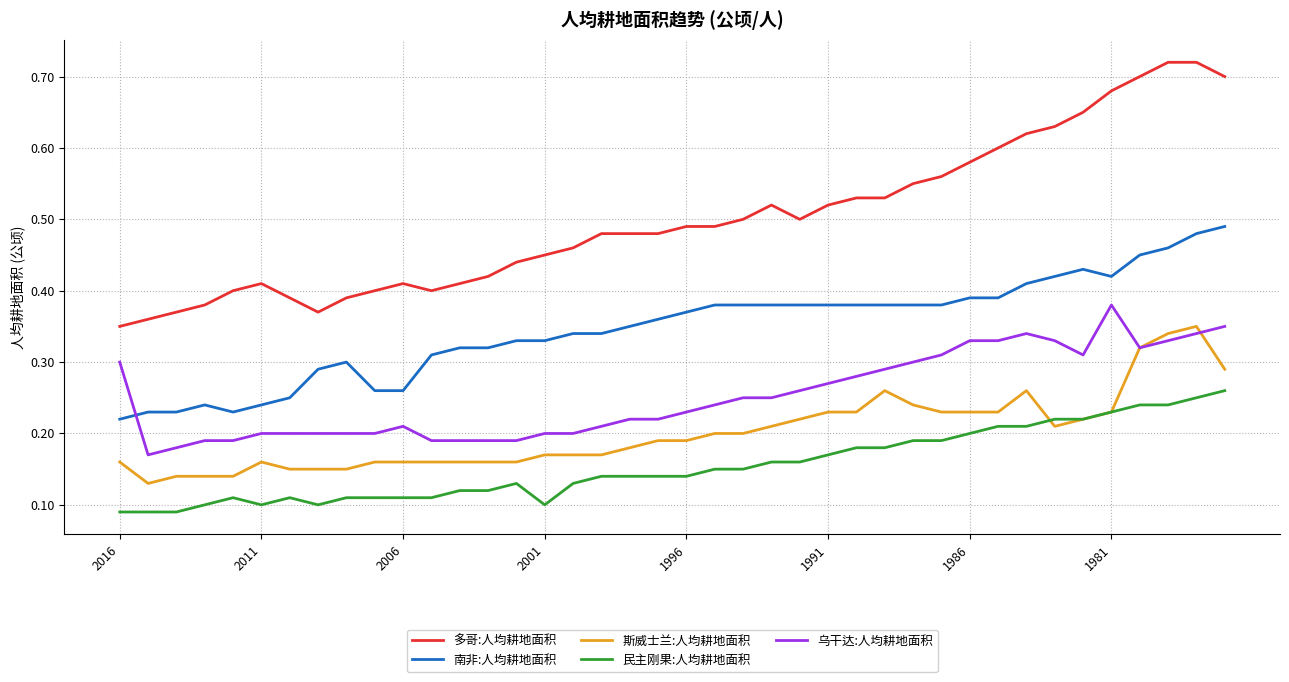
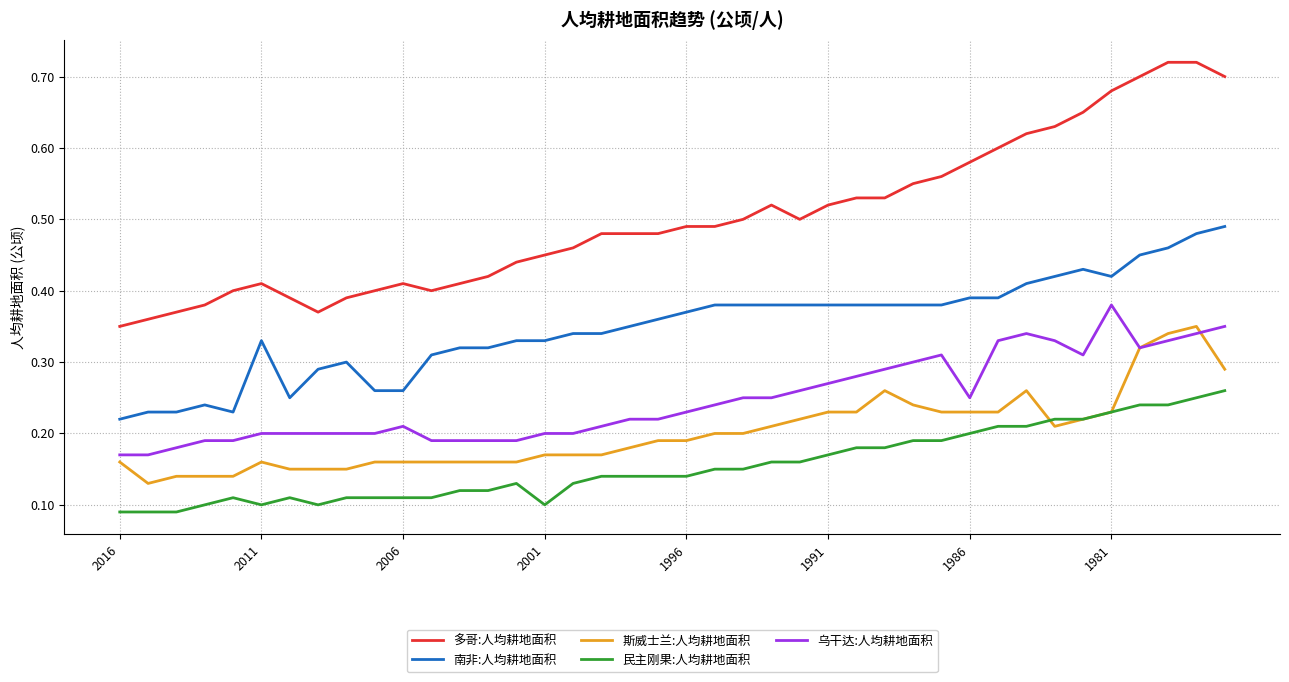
  {
    "多哥:人均耕地面积": {
      "2016": 0.35,
      "2011": 0.41,
      "2006": 0.41,
      "2001": 0.45,
      "1996": 0.49,
      "1991": 0.52,
      "1986": 0.58,
      "1981": 0.68
    },
    "南非:人均耕地面积": {
      "2016": 0.22,
-     "2011": 0.24,
+     "2011": 0.33,
      "2006": 0.26,
      "2001": 0.33,
      "1996": 0.37,
      "1991": 0.38,
      "1986": 0.39,
      "1981": 0.42
    },
    "斯威士兰:人均耕地面积": {
      "2016": 0.16,
      "2011": 0.16,
      "2006": 0.16,
      "2001": 0.17,
      "1996": 0.19,
      "1991": 0.23,
      "1986": 0.23
    },
    "民主刚果:人均耕地面积": {
      "2016": 0.09,
      "2011": 0.10,
      "2006": 0.11,
      "2001": 0.10,
      "1996": 0.14,
      "1991": 0.17,
      "1986": 0.20
    },
    "乌干达:人均耕地面积": {
-     "2016": 0.30,
+     "2016": 0.17,
      "2011": 0.20,
      "2006": 0.21,
      "2001": 0.20,
      "1996": 0.23,
      "1991": 0.27,
-     "1986": 0.33,
+     "1986": 0.25,
      "1981": 0.38
    }
  }
